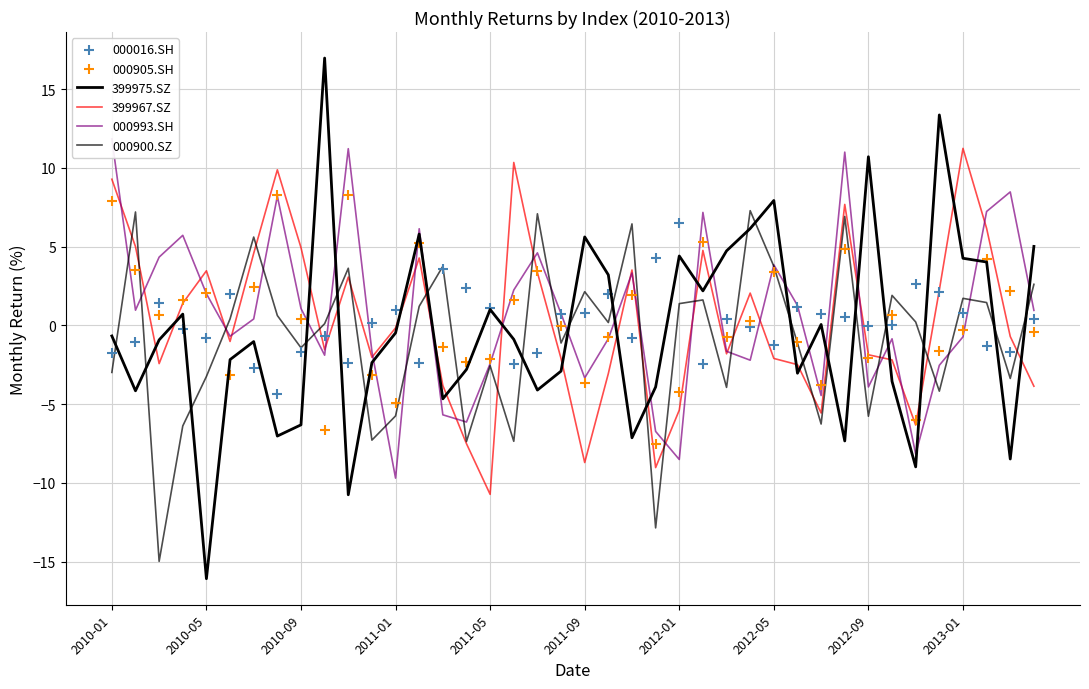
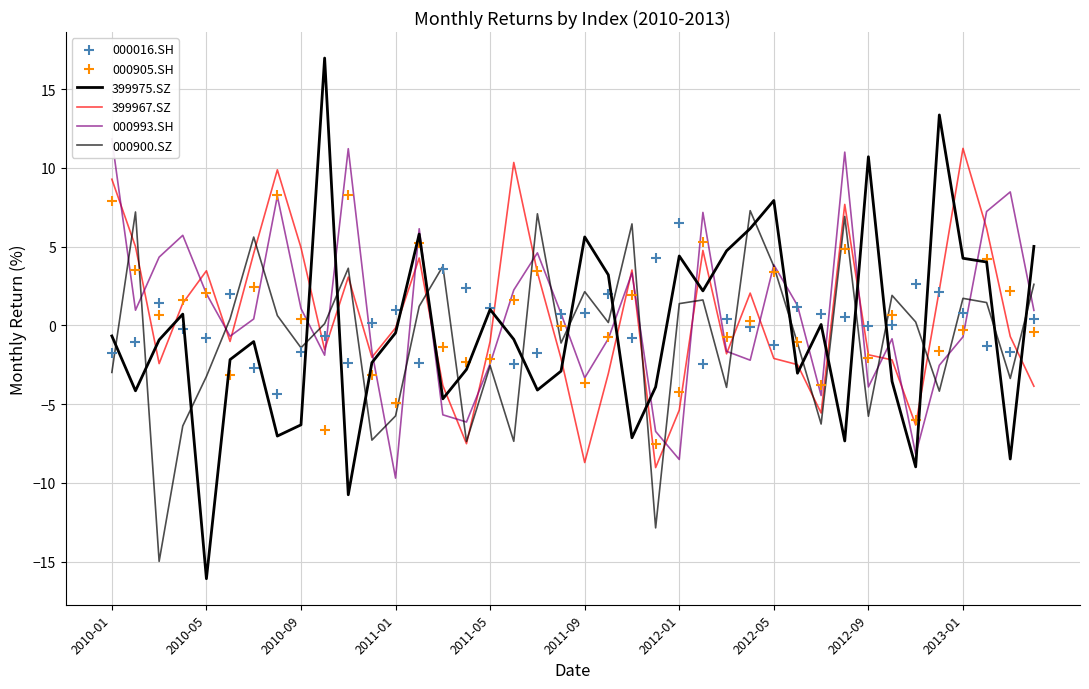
  {
    "399967.SZ": {
      "2010-01": 9.3,
      "2010-05": 3.5,
      "2010-09": 4.9,
      "2011-01": -0.2,
-     "2011-05": -10.7,
+     "2011-05": -1.0,
      "2011-09": -8.7,
      "2012-01": -5.4,
      "2012-05": -2.1,
      "2012-09": -1.9,
      "2013-01": 11.2
    },
    "000993.SH": {
      "2010-09": 1.1,
      "2011-01": -9.7,
      "2011-09": -3.3,
      "2012-01": -8.5,
      "2012-09": -3.9,
      "2013-01": -0.7
    }
  }
